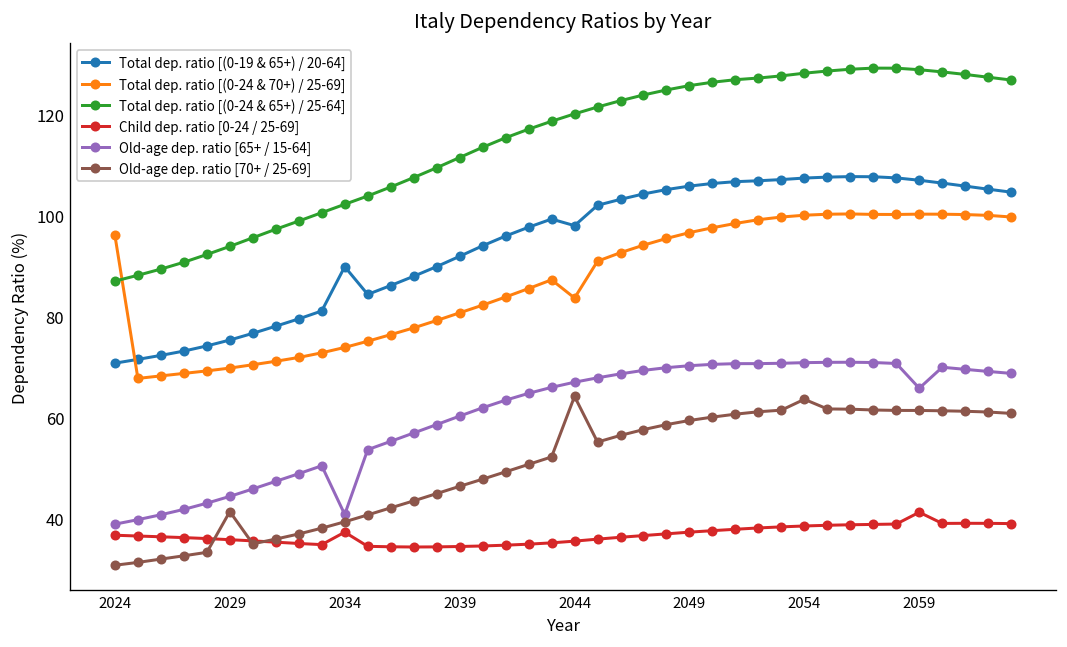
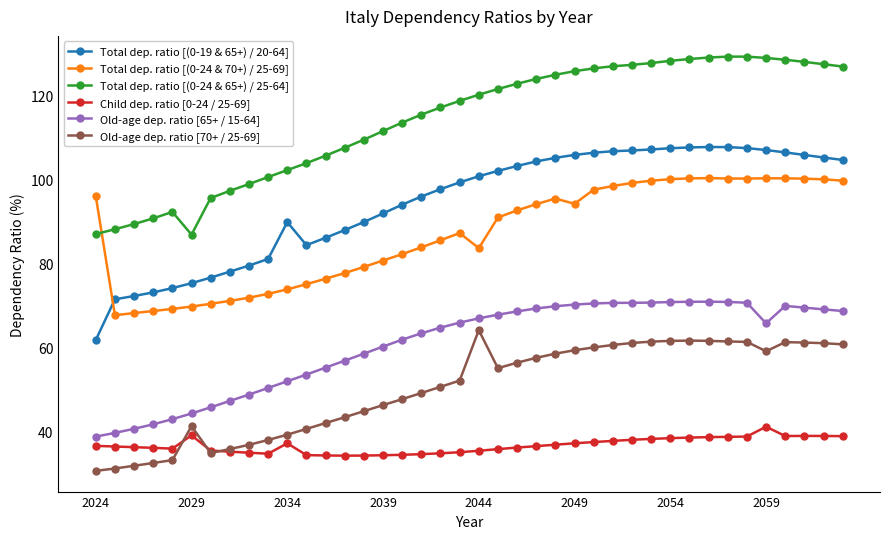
  {
    "Total dep. ratio [(0-19 & 65+) / 20-64]": {
-     "2024": 71,
+     "2024": 62,
      "2029": 75,
      "2034": 90,
      "2039": 92,
-     "2044": 98,
+     "2044": 101,
      "2049": 106,
      "2054": 107,
      "2059": 107
    },
    "Total dep. ratio [(0-24 & 70+) / 25-69]": {
      "2024": 96,
      "2029": 70,
      "2034": 74,
      "2039": 81,
      "2044": 84,
-     "2049": 97,
+     "2049": 94,
      "2054": 100,
      "2059": 100
    },
    "Total dep. ratio [(0-24 & 65+) / 25-64]": {
      "2024": 87,
-     "2029": 94,
+     "2029": 87,
      "2034": 102,
      "2039": 111,
      "2044": 120,
      "2049": 126,
      "2054": 128,
      "2059": 129
    },
    "Child dep. ratio [0-24 / 25-69]": {
      "2024": 37,
-     "2029": 36,
+     "2029": 39,
      "2034": 37,
      "2039": 34,
      "2044": 35,
      "2049": 37,
      "2054": 38,
      "2059": 41
    },
    "Old-age dep. ratio [65+ / 15-64]": {
      "2024": 39,
      "2029": 44,
-     "2034": 41,
+     "2034": 52,
      "2039": 60,
      "2044": 67,
      "2049": 70,
      "2054": 71,
      "2059": 66
    },
    "Old-age dep. ratio [70+ / 25-69]": {
      "2024": 31,
      "2029": 41,
      "2034": 39,
      "2039": 46,
      "2044": 64,
      "2049": 59,
-     "2054": 64,
-     "2059": 61
+     "2054": 62,
+     "2059": 59
    }
  }
